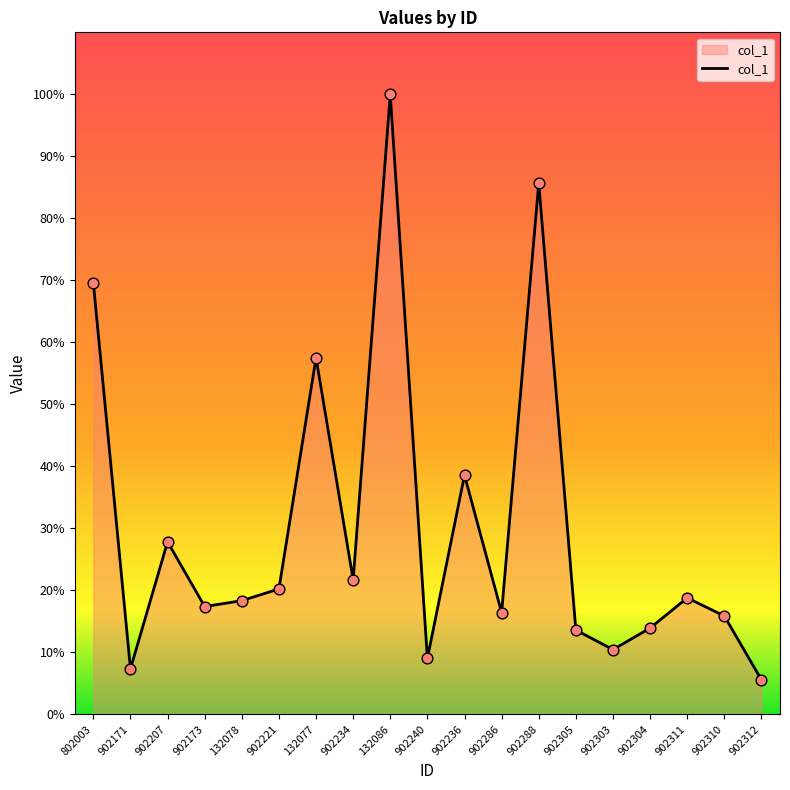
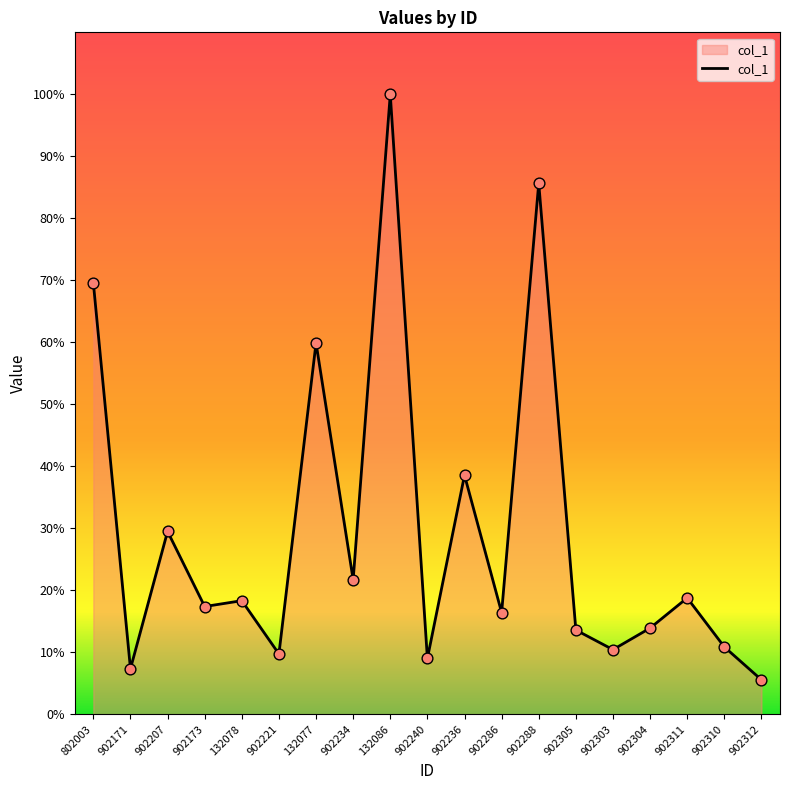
  {
    "802003": "70%",
    "902171": "7%",
-   "902207": "28%",
+   "902207": "29%",
    "902173": "17%",
    "132078": "18%",
-   "902221": "20%",
-   "132077": "57%",
+   "902221": "10%",
+   "132077": "60%",
    "902234": "22%",
    "132086": "100%",
    "902240": "9%",
    "902236": "39%",
    "902286": "16%",
    "902288": "86%",
    "902305": "14%",
    "902303": "10%",
    "902304": "14%",
    "902311": "19%",
-   "902310": "16%",
+   "902310": "11%",
    "902312": "6%"
  }
